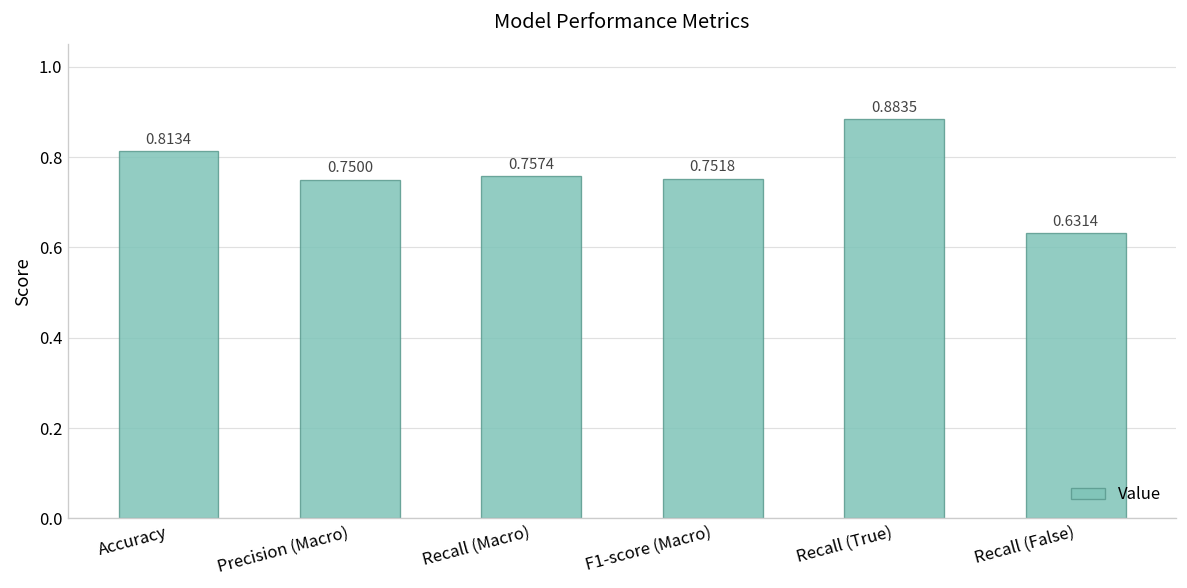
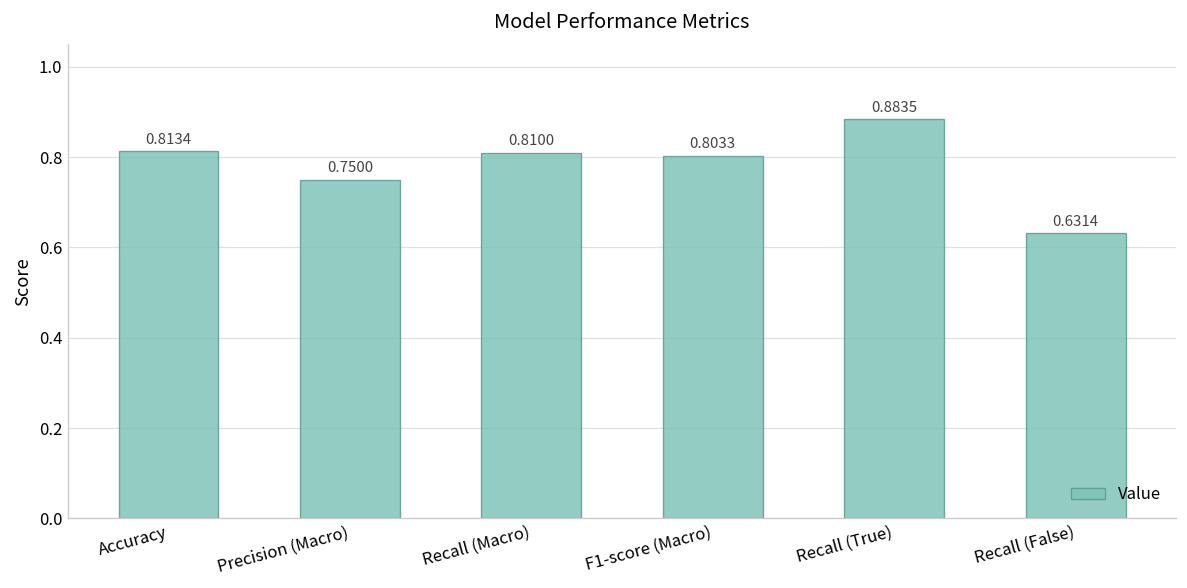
  {
    "Accuracy": 0.8134,
    "Precision (Macro)": 0.7500,
-   "Recall (Macro)": 0.7574,
-   "F1-score (Macro)": 0.7518,
+   "Recall (Macro)": 0.8100,
+   "F1-score (Macro)": 0.8033,
    "Recall (True)": 0.8835,
    "Recall (False)": 0.6314
  }
